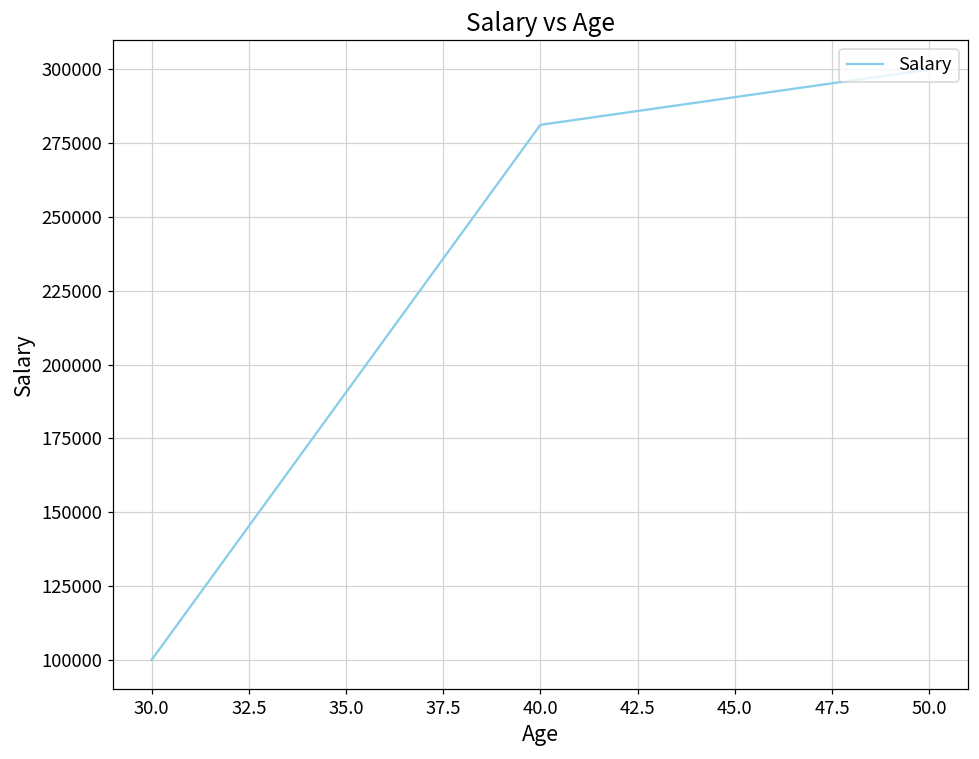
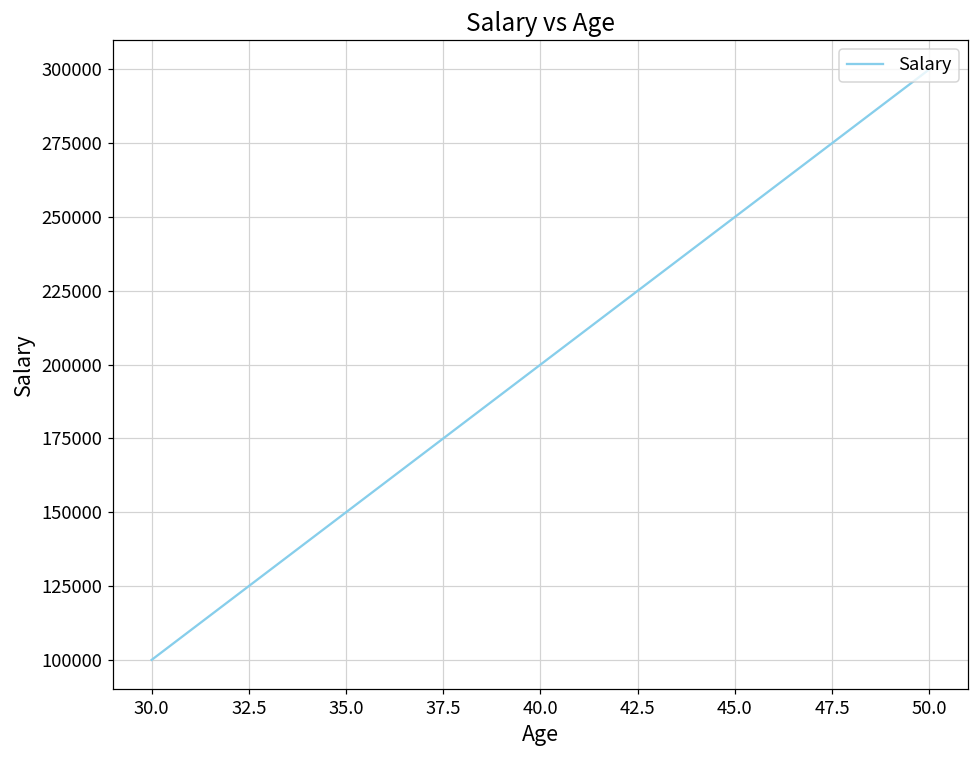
  {
    "30.0": 100000,
-   "40.0": 281000
+   "40.0": 200000
  }
